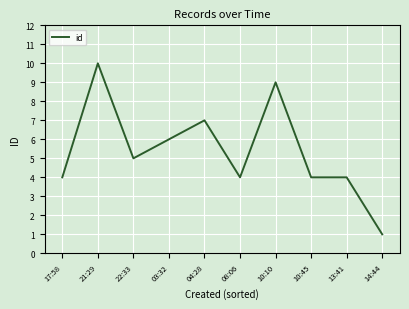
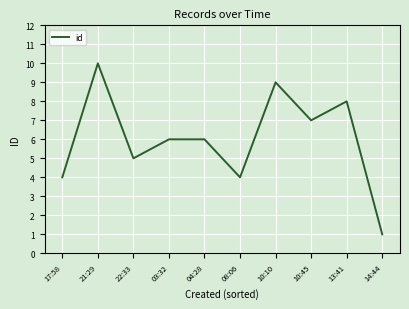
  {
    "17:58": 4,
    "21:29": 10,
    "22:33": 5,
    "03:32": 6,
-   "04:28": 7,
+   "04:28": 6,
    "08:06": 4,
    "10:10": 9,
-   "10:45": 4,
-   "13:41": 4,
+   "10:45": 7,
+   "13:41": 8,
    "14:44": 1
  }
